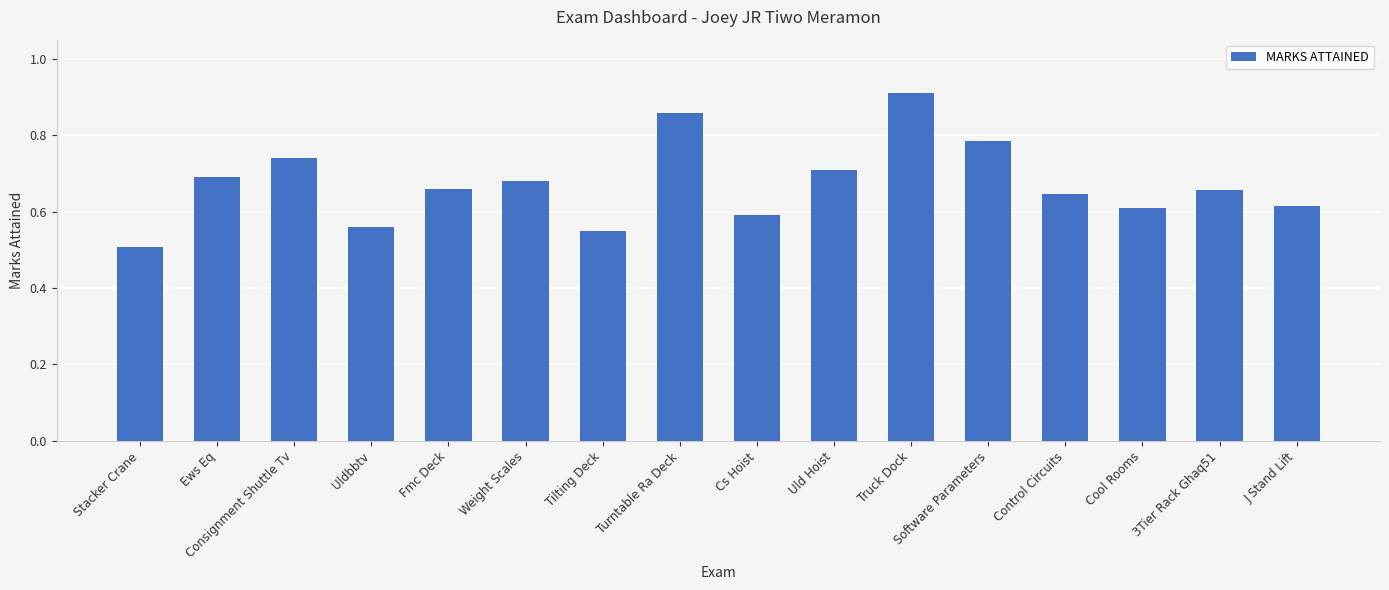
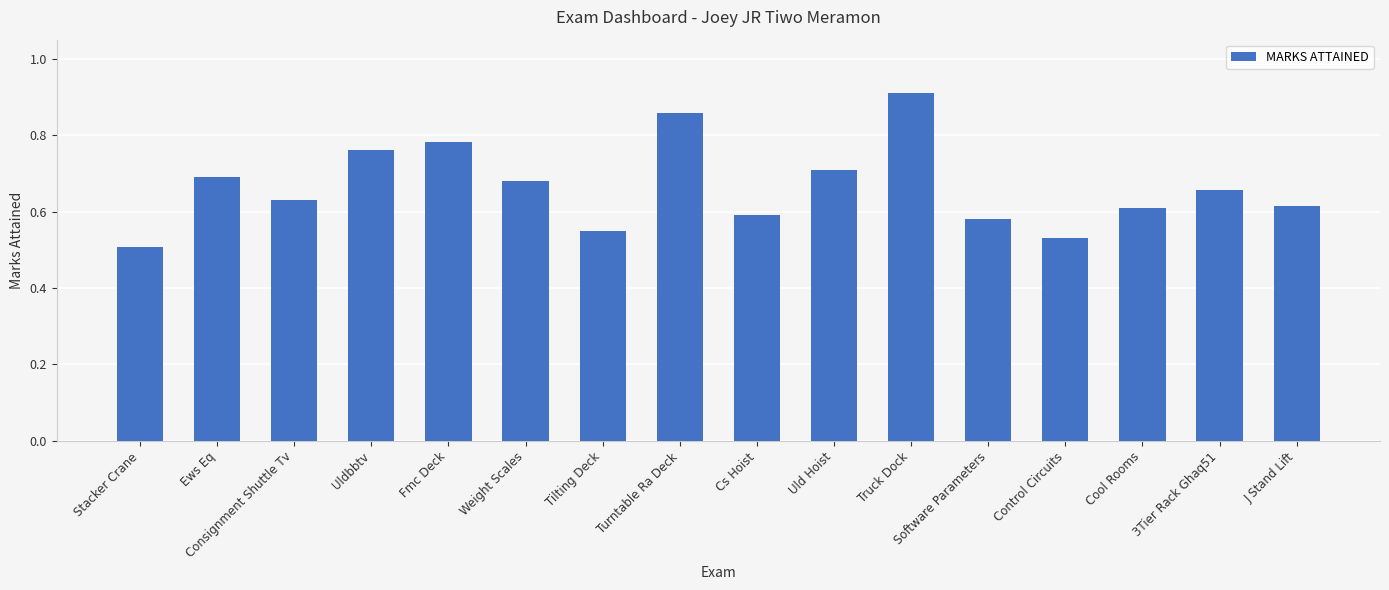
  {
    "Stacker Crane": 0.51,
    "Ews Eq": 0.69,
-   "Consignment Shuttle Tv": 0.74,
-   "Uldbbtv": 0.56,
-   "Fmc Deck": 0.66,
+   "Consignment Shuttle Tv": 0.63,
+   "Uldbbtv": 0.76,
+   "Fmc Deck": 0.78,
    "Weight Scales": 0.68,
    "Tilting Deck": 0.55,
    "Turntable Ra Deck": 0.86,
    "Cs Hoist": 0.59,
    "Uld Hoist": 0.71,
    "Truck Dock": 0.91,
-   "Software Parameters": 0.79,
-   "Control Circuits": 0.65,
+   "Software Parameters": 0.58,
+   "Control Circuits": 0.53,
    "Cool Rooms": 0.61,
    "3Tier Rack Ghaq51": 0.66,
    "J Stand Lift": 0.62
  }
